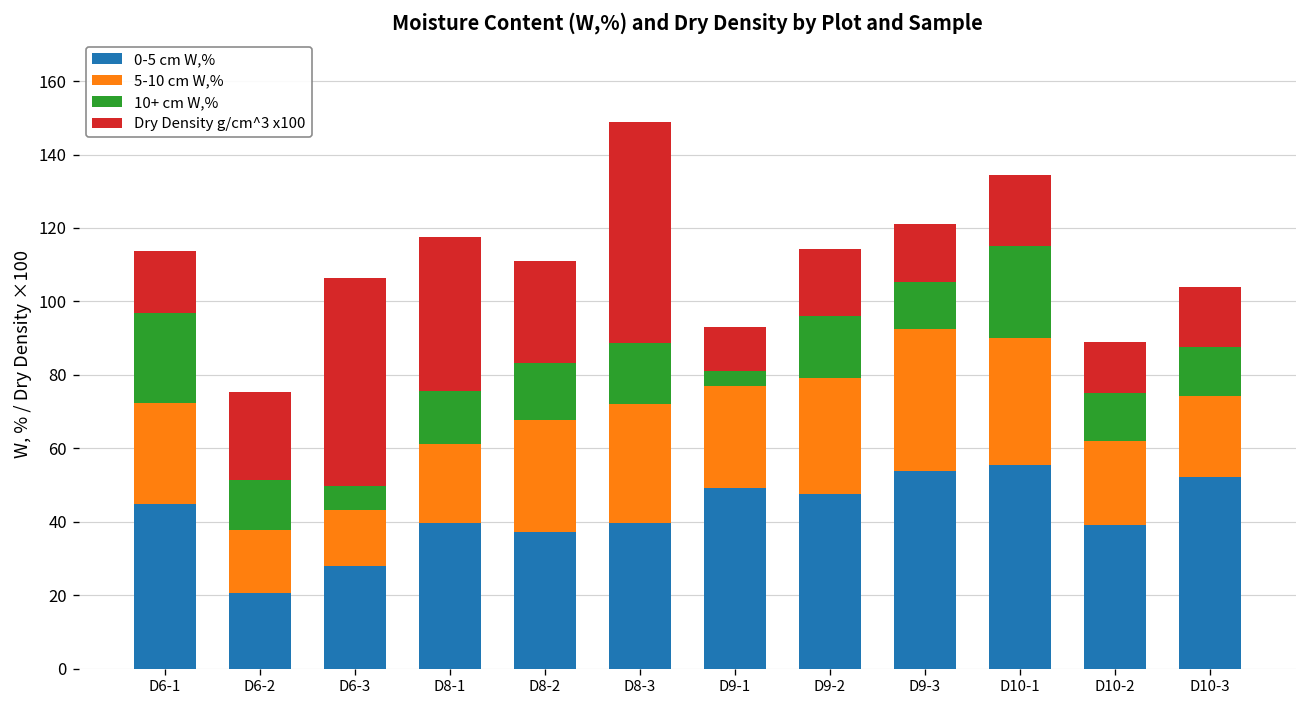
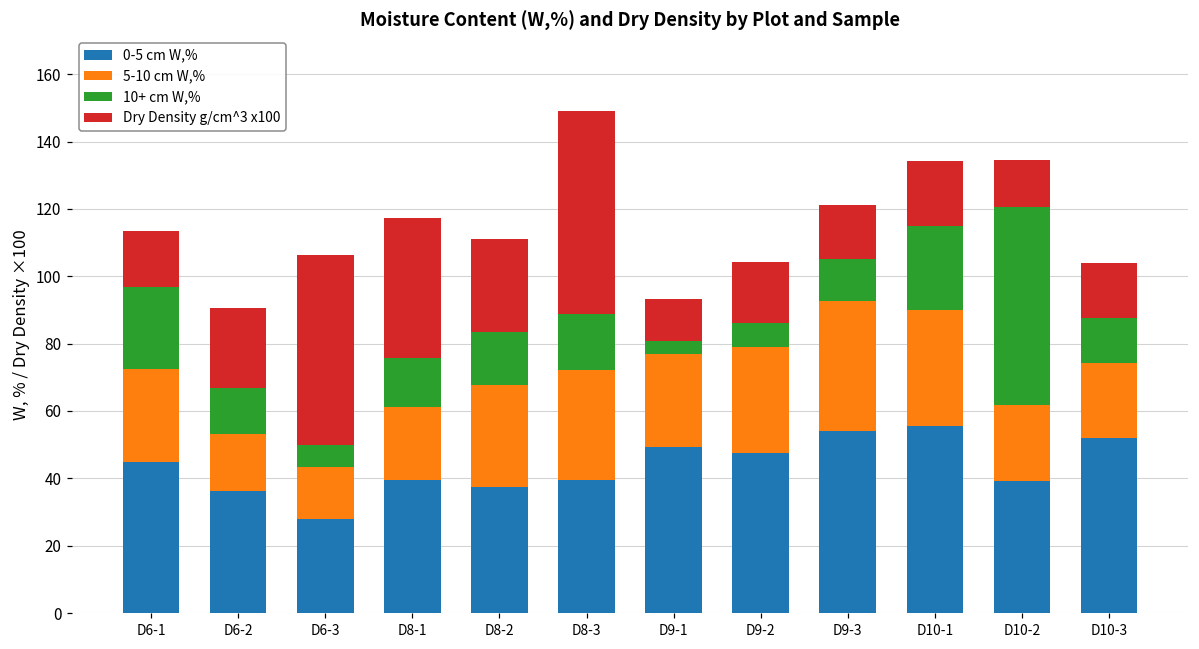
  {
    "0-5 cm W,%": {
      "D6-1": 45,
-     "D6-2": 21,
+     "D6-2": 36,
      "D6-3": 28,
      "D8-1": 40,
      "D8-2": 37,
      "D8-3": 40,
      "D9-1": 49,
      "D9-2": 47,
      "D9-3": 54,
      "D10-1": 56,
      "D10-2": 39,
      "D10-3": 52
    },
    "5-10 cm W,%": {
      "D6-1": 28,
      "D6-2": 17,
      "D6-3": 15,
      "D8-1": 22,
      "D8-2": 30,
      "D8-3": 33,
      "D9-1": 28,
      "D9-2": 32,
      "D9-3": 39,
      "D10-1": 35,
      "D10-2": 23,
      "D10-3": 22
    },
    "10+ cm W,%": {
      "D6-1": 24,
      "D6-2": 13,
      "D6-3": 6,
      "D8-1": 14,
      "D8-2": 16,
      "D8-3": 17,
      "D9-1": 4,
-     "D9-2": 17,
+     "D9-2": 7,
      "D9-3": 13,
      "D10-1": 25,
-     "D10-2": 13,
+     "D10-2": 59,
      "D10-3": 13
    },
    "Dry Density g/cm^3 x100": {
      "D6-1": 17,
      "D6-2": 24,
      "D6-3": 56,
      "D8-1": 42,
      "D8-2": 28,
      "D8-3": 60,
      "D9-1": 12,
      "D9-2": 18,
      "D9-3": 16,
      "D10-1": 19,
      "D10-2": 14,
      "D10-3": 16
    }
  }
